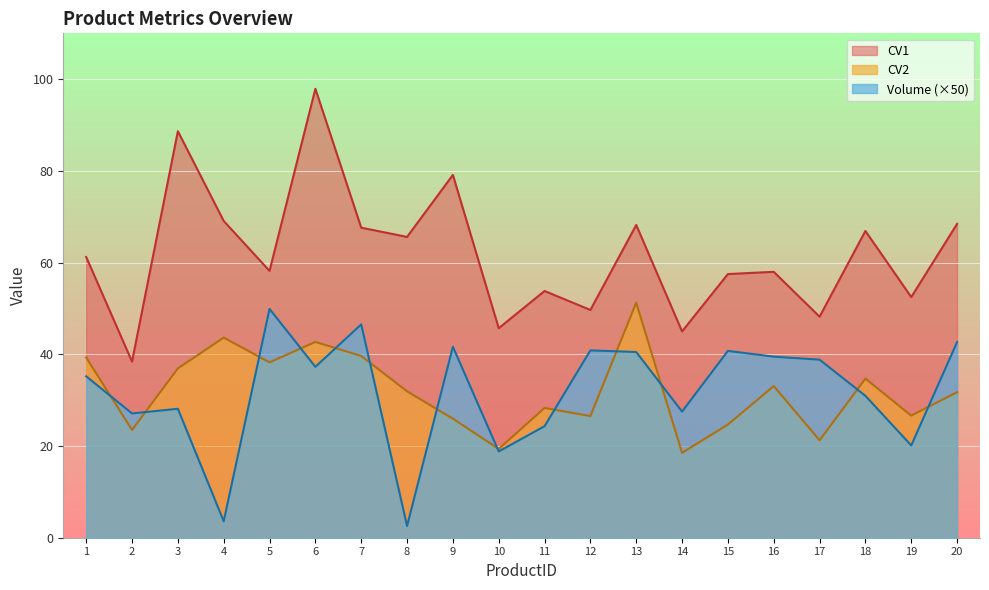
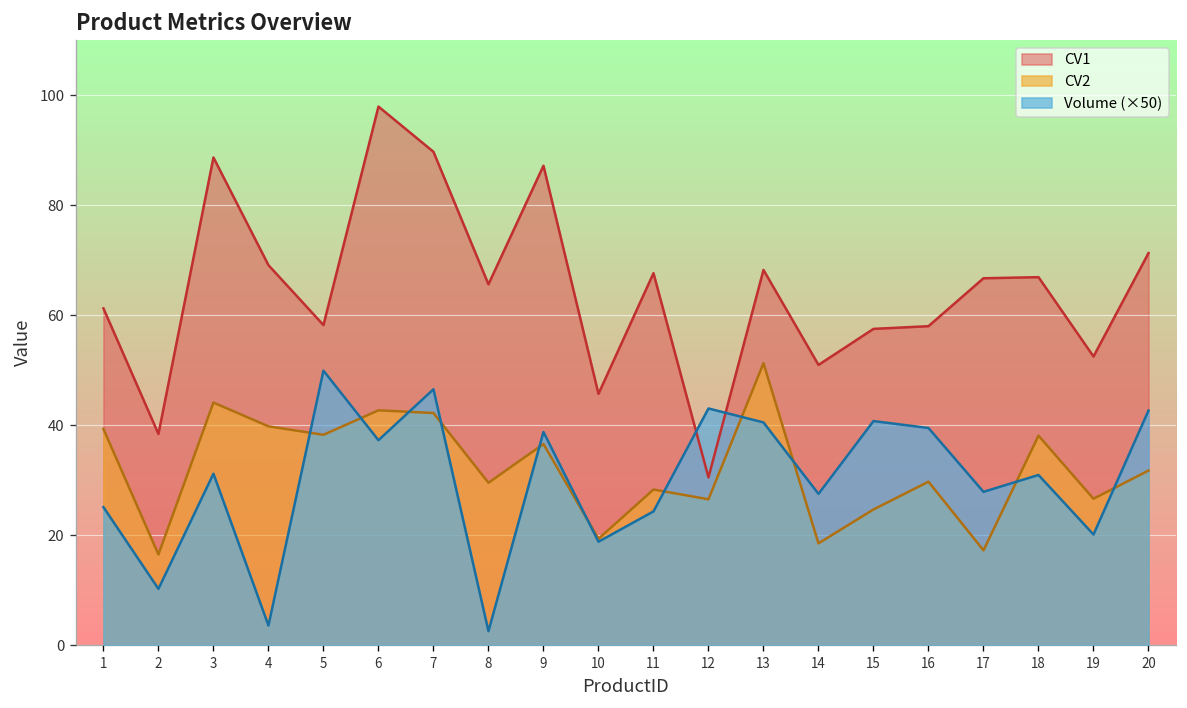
  {
    "CV1": {
      "1": 61,
      "2": 38,
      "3": 89,
      "4": 69,
      "5": 58,
      "6": 98,
-     "7": 68,
+     "7": 90,
      "8": 66,
-     "9": 79,
+     "9": 87,
      "10": 46,
-     "11": 54,
-     "12": 50,
+     "11": 68,
+     "12": 31,
      "13": 68,
-     "14": 45,
+     "14": 51,
      "15": 58,
      "16": 58,
-     "17": 48,
+     "17": 67,
      "18": 67,
      "19": 52,
-     "20": 68
+     "20": 71
    },
    "CV2": {
      "1": 39,
-     "2": 24,
-     "3": 37,
-     "4": 44,
+     "2": 17,
+     "3": 44,
+     "4": 40,
      "5": 38,
      "6": 43,
-     "7": 40,
-     "8": 32,
-     "9": 26,
+     "7": 42,
+     "8": 30,
+     "9": 37,
      "11": 28,
      "12": 27,
      "13": 51,
      "14": 19,
      "15": 25,
-     "16": 33,
-     "17": 21,
-     "18": 35,
+     "16": 30,
+     "17": 17,
+     "18": 38,
      "19": 27,
      "20": 32
    },
    "Volume (×50)": {
-     "1": 35,
-     "2": 27,
-     "3": 28,
+     "1": 25,
+     "2": 10,
+     "3": 31,
      "4": 4,
      "5": 50,
      "6": 37,
      "7": 47,
      "8": 3,
-     "9": 42,
+     "9": 39,
      "11": 24,
-     "12": 41,
+     "12": 43,
      "13": 41,
      "14": 28,
      "15": 41,
      "16": 39,
-     "17": 39,
+     "17": 28,
      "18": 31,
      "19": 20,
      "20": 43
    }
  }
